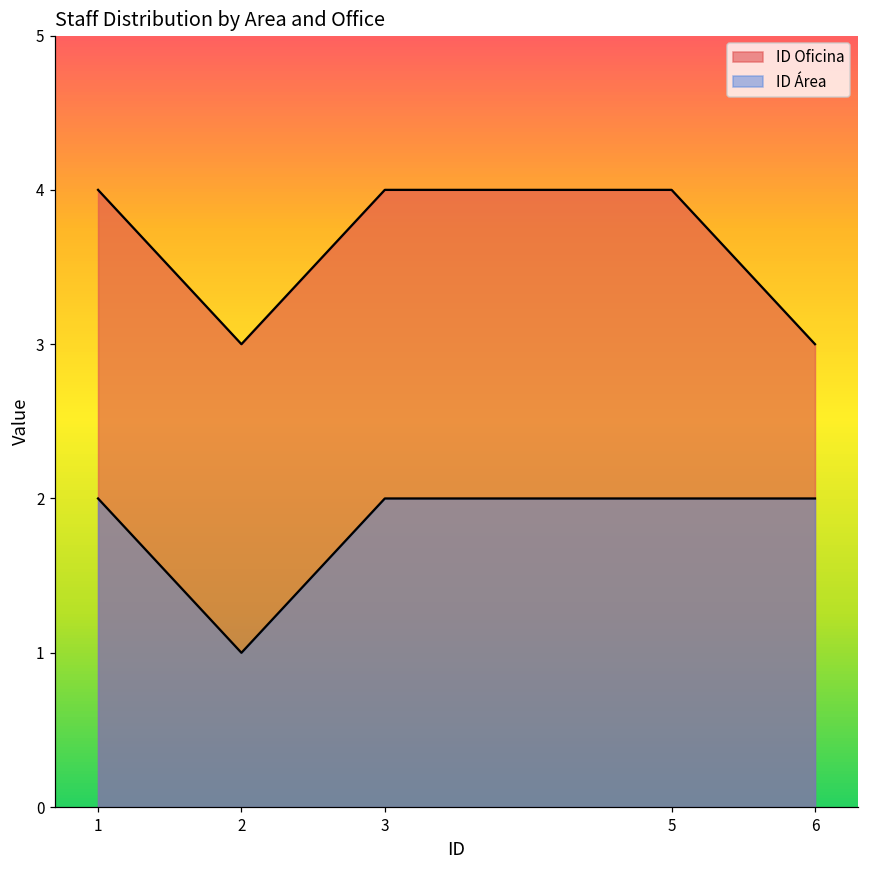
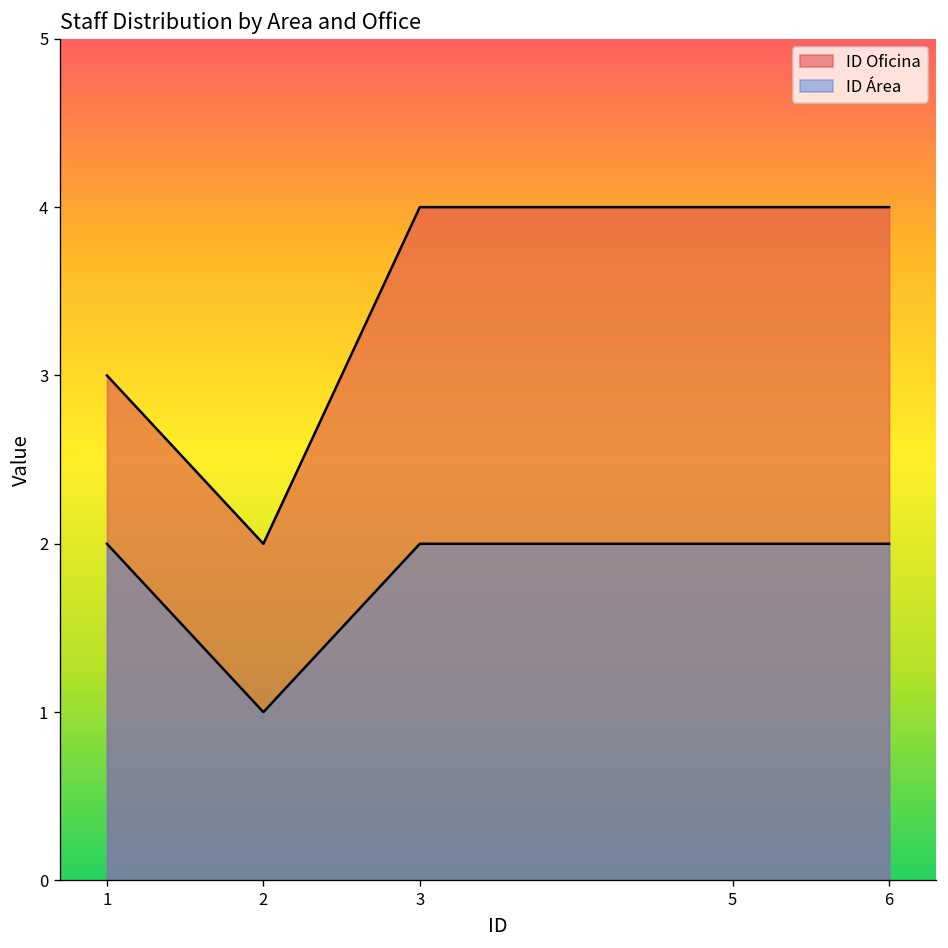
  {
    "ID Oficina": {
-     "1": 4,
-     "2": 3,
+     "1": 3,
+     "2": 2,
      "3": 4,
      "5": 4,
-     "6": 3
+     "6": 4
    },
    "ID Área": {
      "1": 2,
      "2": 1,
      "3": 2,
      "5": 2,
      "6": 2
    }
  }
